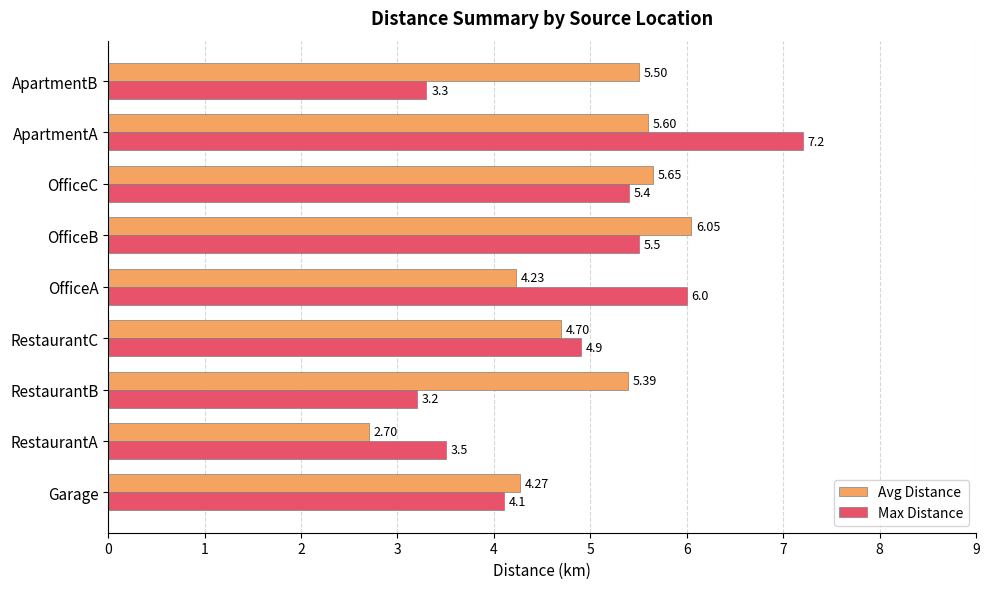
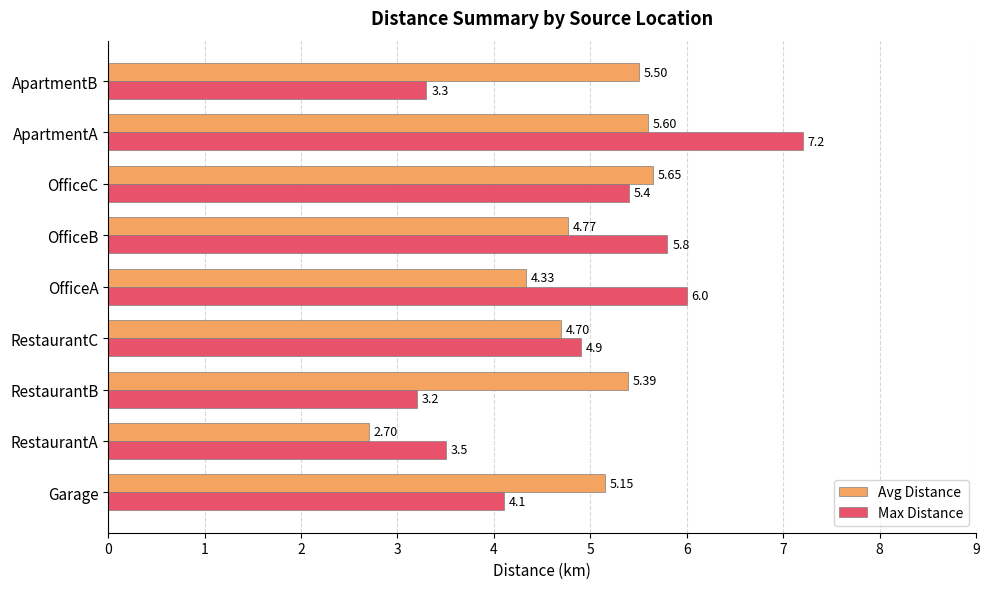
  {
    "Avg Distance": {
      "ApartmentB": 5.50,
      "ApartmentA": 5.60,
      "OfficeC": 5.65,
-     "OfficeB": 6.05,
-     "OfficeA": 4.23,
+     "OfficeB": 4.77,
+     "OfficeA": 4.33,
      "RestaurantC": 4.70,
      "RestaurantB": 5.39,
      "RestaurantA": 2.70,
-     "Garage": 4.27
+     "Garage": 5.15
    },
    "Max Distance": {
      "ApartmentB": 3.3,
      "ApartmentA": 7.2,
      "OfficeC": 5.4,
-     "OfficeB": 5.5,
+     "OfficeB": 5.8,
      "OfficeA": 6.0,
      "RestaurantC": 4.9,
      "RestaurantB": 3.2,
      "RestaurantA": 3.5,
      "Garage": 4.1
    }
  }
